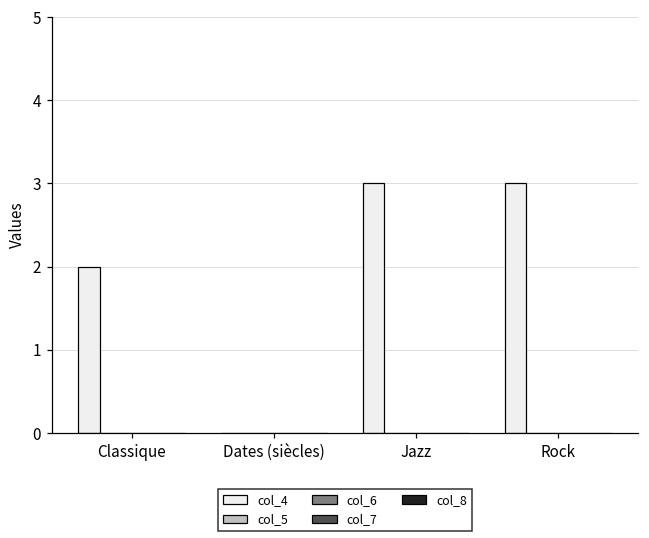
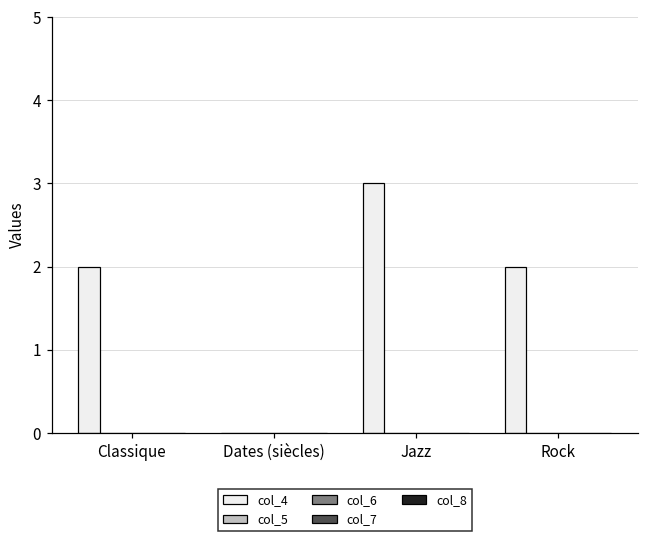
  {
    "col_4": {
      "Classique": 2,
      "Dates (siècles)": 0,
      "Jazz": 3,
-     "Rock": 3
+     "Rock": 2
    },
    "col_5": {
      "Classique": 0,
      "Dates (siècles)": 0,
      "Jazz": 0,
      "Rock": 0
    },
    "col_6": {
      "Classique": 0,
      "Dates (siècles)": 0,
      "Jazz": 0,
      "Rock": 0
    },
    "col_7": {
      "Classique": 0,
      "Dates (siècles)": 0,
      "Jazz": 0,
      "Rock": 0
    },
    "col_8": {
      "Classique": 0,
      "Dates (siècles)": 0,
      "Jazz": 0,
      "Rock": 0
    }
  }
